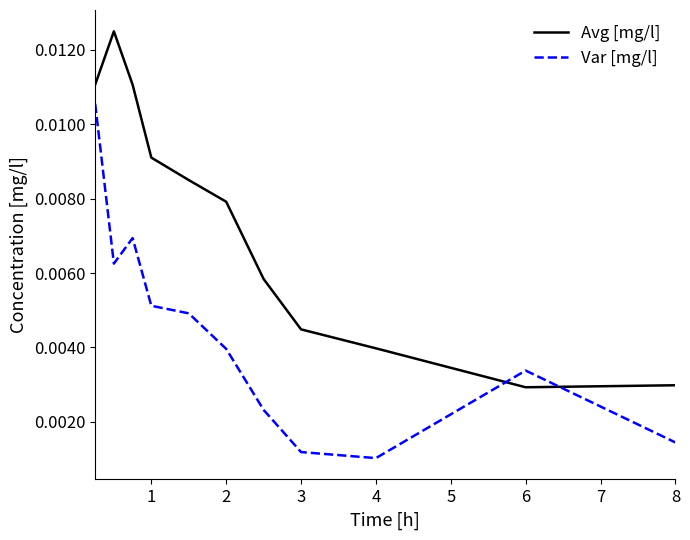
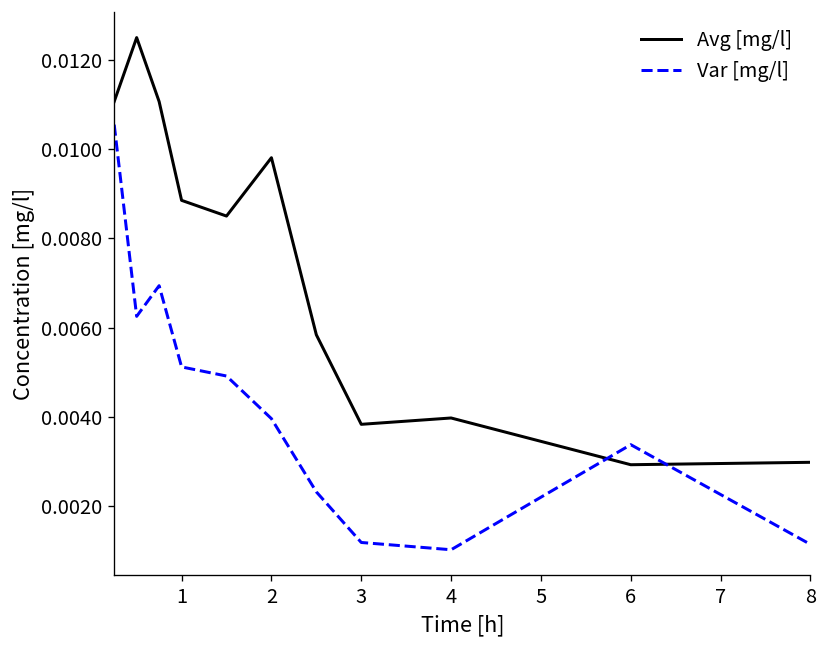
  {
    "Avg [mg/l]": {
-     "1": 0.0091,
-     "2": 0.0079,
-     "3": 0.0045,
+     "1": 0.0089,
+     "2": 0.0098,
+     "3": 0.0038,
      "4": 0.0040,
      "6": 0.0029,
      "8": 0.0030
    },
    "Var [mg/l]": {
      "1": 0.0051,
      "2": 0.0040,
      "3": 0.0012,
      "4": 0.0010,
      "6": 0.0034,
-     "8": 0.0014
+     "8": 0.0011
    }
  }
